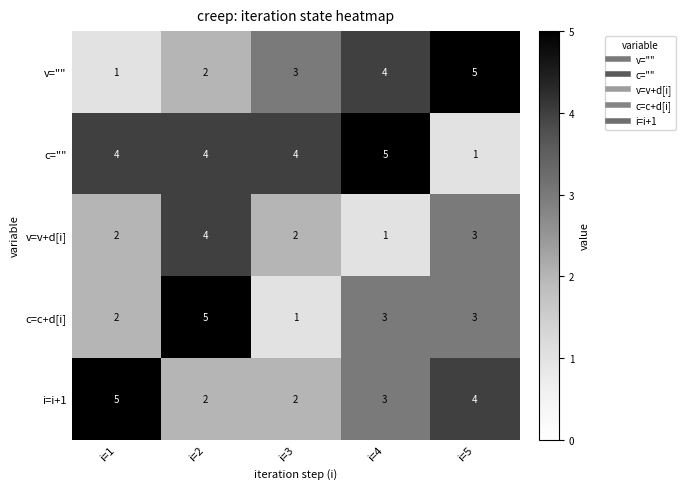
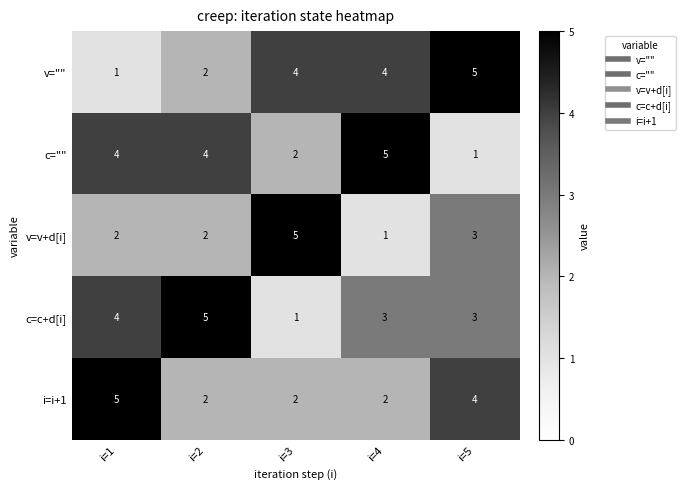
  {
    "v=\"\"": {
      "i=1": 1,
      "i=2": 2,
-     "i=3": 3,
+     "i=3": 4,
      "i=4": 4,
      "i=5": 5
    },
    "c=\"\"": {
      "i=1": 4,
      "i=2": 4,
-     "i=3": 4,
+     "i=3": 2,
      "i=4": 5,
      "i=5": 1
    },
    "v=v+d[i]": {
      "i=1": 2,
-     "i=2": 4,
-     "i=3": 2,
+     "i=2": 2,
+     "i=3": 5,
      "i=4": 1,
      "i=5": 3
    },
    "c=c+d[i]": {
-     "i=1": 2,
+     "i=1": 4,
      "i=2": 5,
      "i=3": 1,
      "i=4": 3,
      "i=5": 3
    },
    "i=i+1": {
      "i=1": 5,
      "i=2": 2,
      "i=3": 2,
-     "i=4": 3,
+     "i=4": 2,
      "i=5": 4
    }
  }
